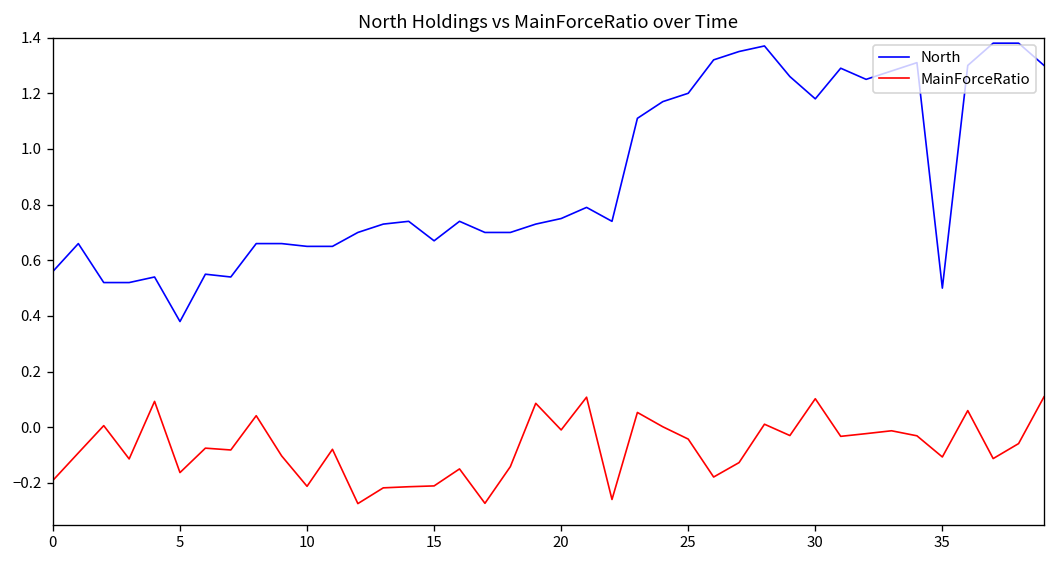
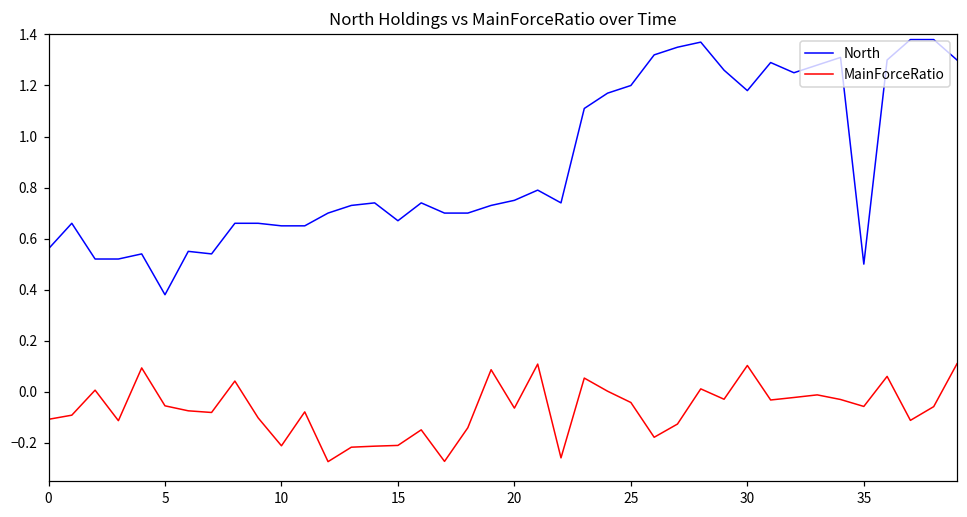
  {
    "North": {
      "0": 0.56,
      "5": 0.38,
      "10": 0.65,
      "15": 0.67,
      "20": 0.75,
      "25": 1.20,
      "30": 1.18,
      "35": 0.50
    },
    "MainForceRatio": {
-     "0": -0.19,
-     "5": -0.16,
+     "0": -0.11,
+     "5": -0.06,
      "10": -0.21,
      "15": -0.21,
-     "20": -0.01,
+     "20": -0.06,
      "25": -0.04,
      "30": 0.10,
-     "35": -0.11
+     "35": -0.06
    }
  }
